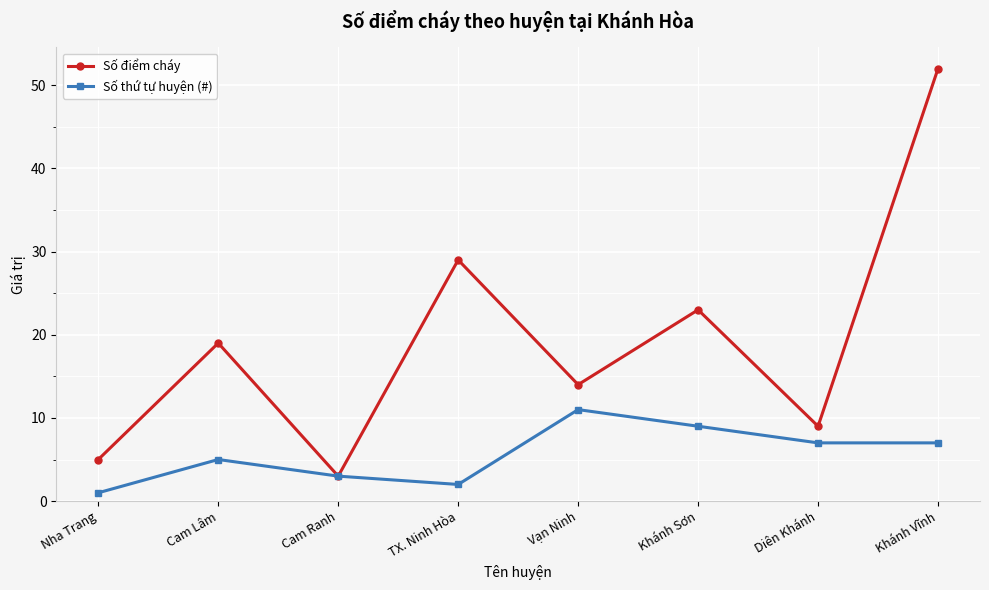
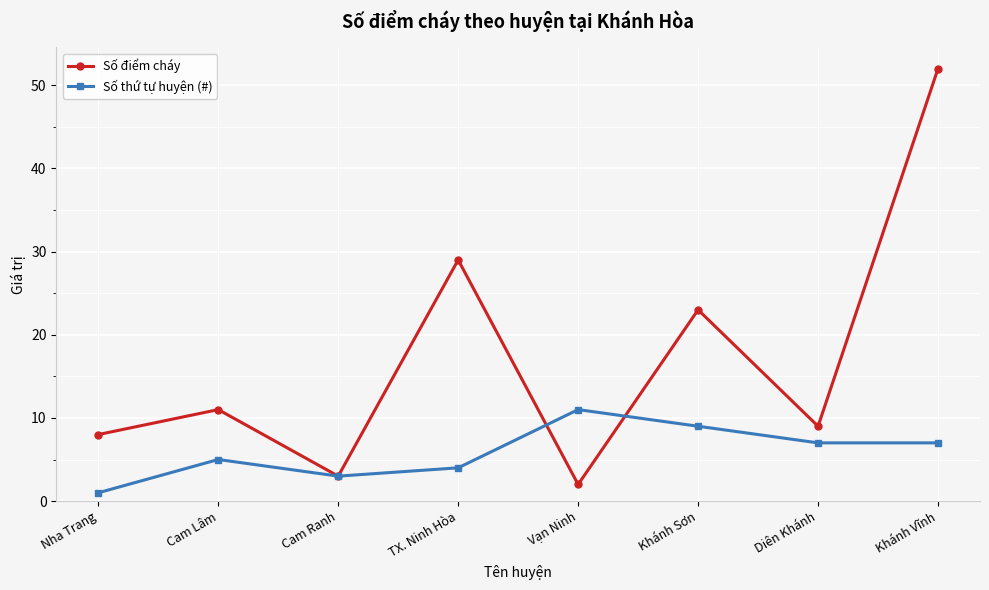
  {
    "Số điểm cháy": {
-     "Nha Trang": 5,
-     "Cam Lâm": 19,
+     "Nha Trang": 8,
+     "Cam Lâm": 11,
      "TX. Ninh Hòa": 29,
-     "Vạn Ninh": 14,
+     "Vạn Ninh": 2,
      "Khánh Sơn": 23,
      "Diên Khánh": 9,
      "Khánh Vĩnh": 52
    },
    "Số thứ tự huyện (#)": {
      "Nha Trang": 1,
      "Cam Lâm": 5,
-     "TX. Ninh Hòa": 2,
+     "TX. Ninh Hòa": 4,
      "Vạn Ninh": 11,
      "Khánh Sơn": 9,
      "Diên Khánh": 7,
      "Khánh Vĩnh": 7
    }
  }
